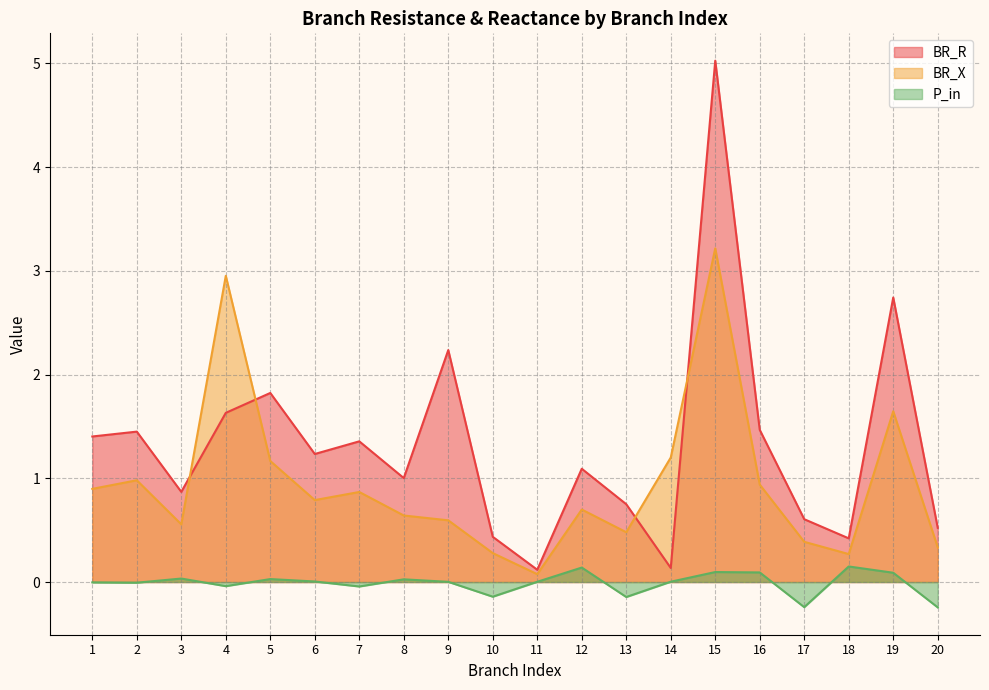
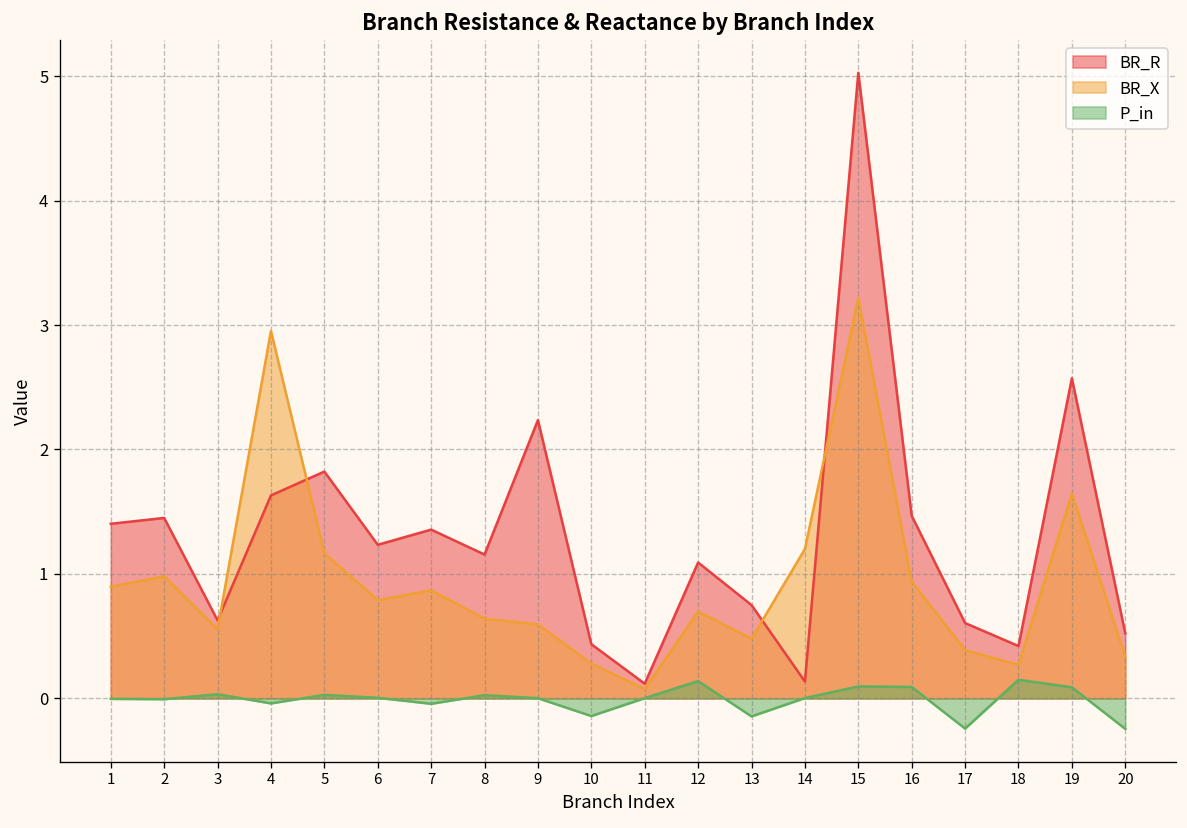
  {
    "BR_R": {
      "1": 1.40,
      "2": 1.45,
-     "3": 0.87,
+     "3": 0.63,
      "4": 1.63,
      "5": 1.82,
      "6": 1.23,
      "7": 1.36,
-     "8": 1.00,
+     "8": 1.16,
      "9": 2.24,
      "10": 0.44,
      "11": 0.12,
      "12": 1.09,
      "13": 0.75,
      "14": 0.14,
      "15": 5.03,
      "16": 1.47,
      "17": 0.61,
      "18": 0.42,
-     "19": 2.74,
+     "19": 2.57,
      "20": 0.52
    },
    "BR_X": {
      "1": 0.90,
      "2": 0.98,
      "3": 0.56,
      "4": 2.95,
      "5": 1.17,
      "6": 0.79,
      "7": 0.87,
      "8": 0.64,
      "9": 0.59,
      "10": 0.28,
      "11": 0.08,
      "12": 0.70,
      "13": 0.48,
      "14": 1.20,
      "15": 3.22,
      "16": 0.94,
      "17": 0.39,
      "18": 0.27,
      "19": 1.65,
      "20": 0.33
    }
  }
